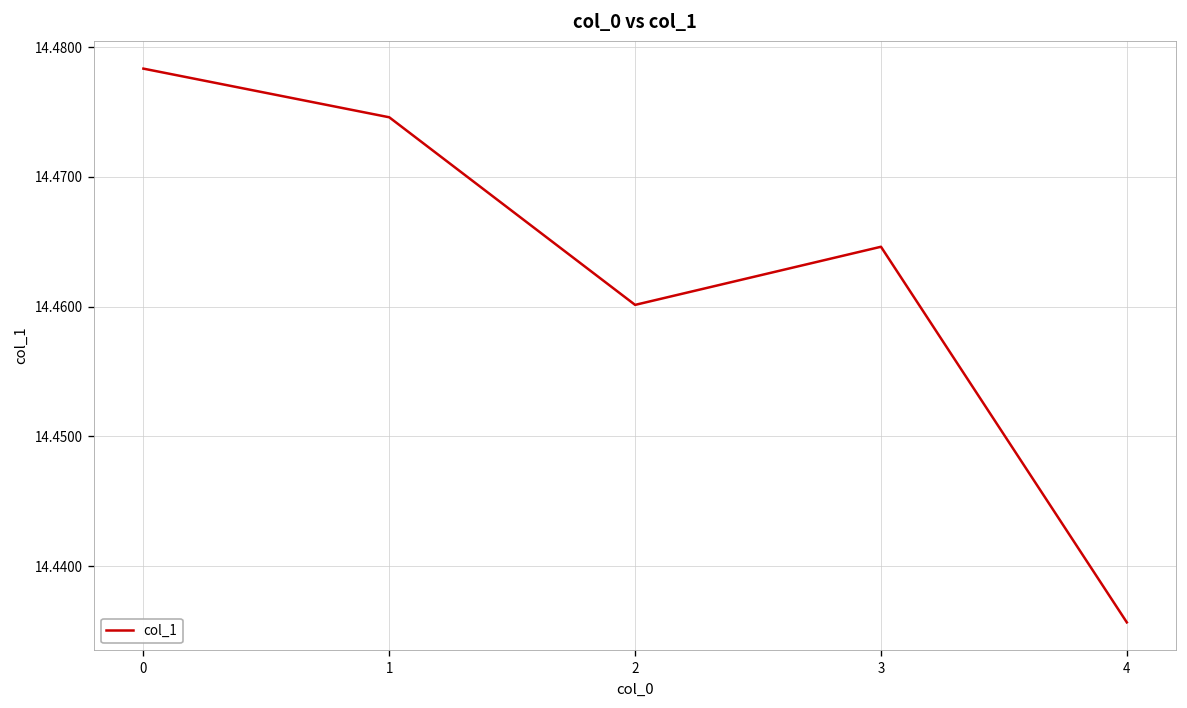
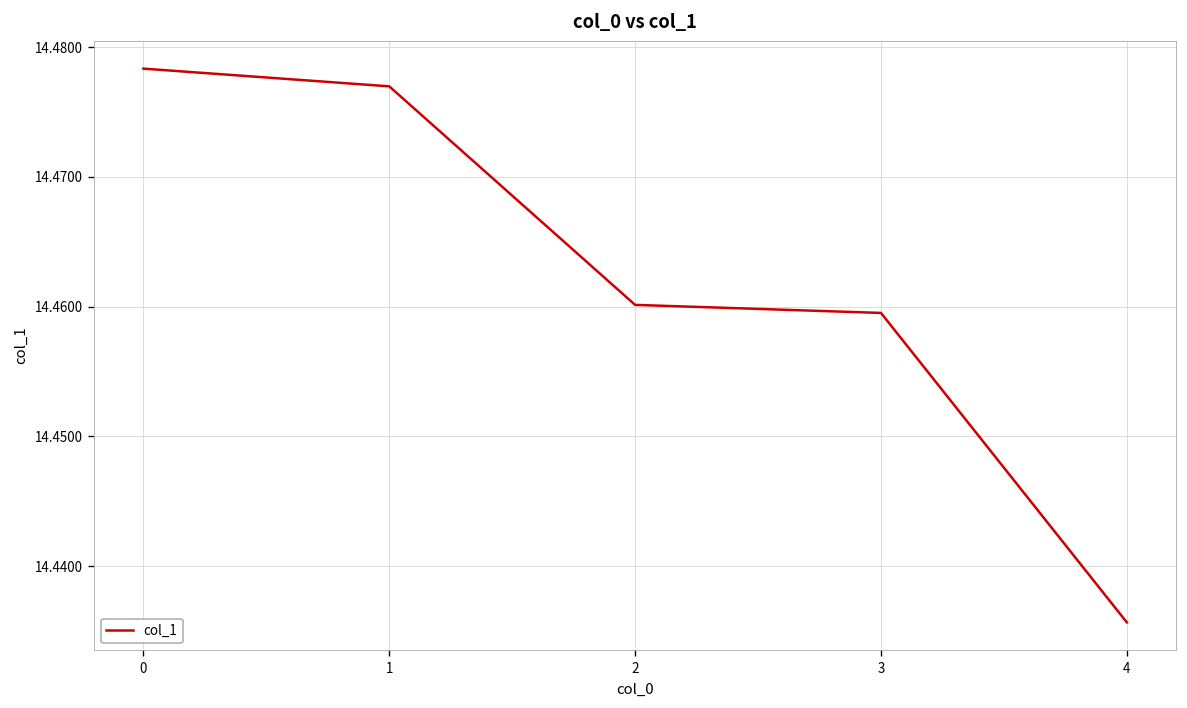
  {
    "0": 14.4784,
-   "1": 14.4746,
+   "1": 14.4770,
    "2": 14.4601,
-   "3": 14.4646,
+   "3": 14.4595,
    "4": 14.4357
  }
